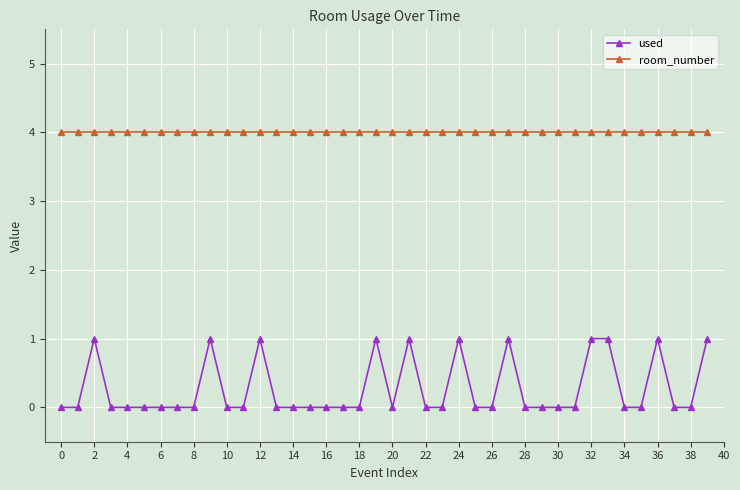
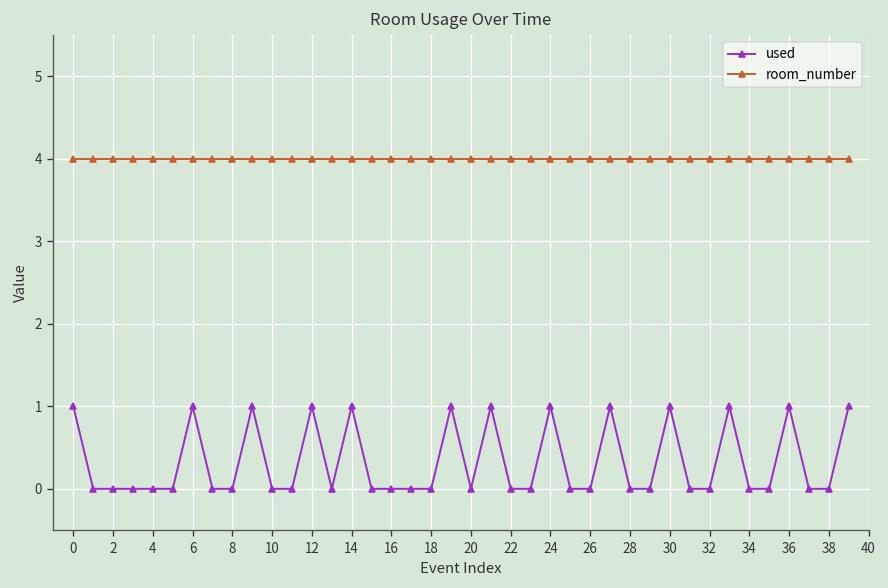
  {
    "used": {
-     "0": 0,
-     "2": 1,
+     "0": 1,
+     "2": 0,
      "4": 0,
-     "6": 0,
+     "6": 1,
      "8": 0,
      "10": 0,
      "12": 1,
-     "14": 0,
+     "14": 1,
      "16": 0,
      "18": 0,
      "20": 0,
      "22": 0,
      "24": 1,
      "26": 0,
      "28": 0,
-     "30": 0,
-     "32": 1,
+     "30": 1,
+     "32": 0,
      "34": 0,
      "36": 1,
      "38": 0
    },
    "room_number": {
      "0": 4,
      "2": 4,
      "4": 4,
      "6": 4,
      "8": 4,
      "10": 4,
      "12": 4,
      "14": 4,
      "16": 4,
      "18": 4,
      "20": 4,
      "22": 4,
      "24": 4,
      "26": 4,
      "28": 4,
      "30": 4,
      "32": 4,
      "34": 4,
      "36": 4,
      "38": 4
    }
  }
